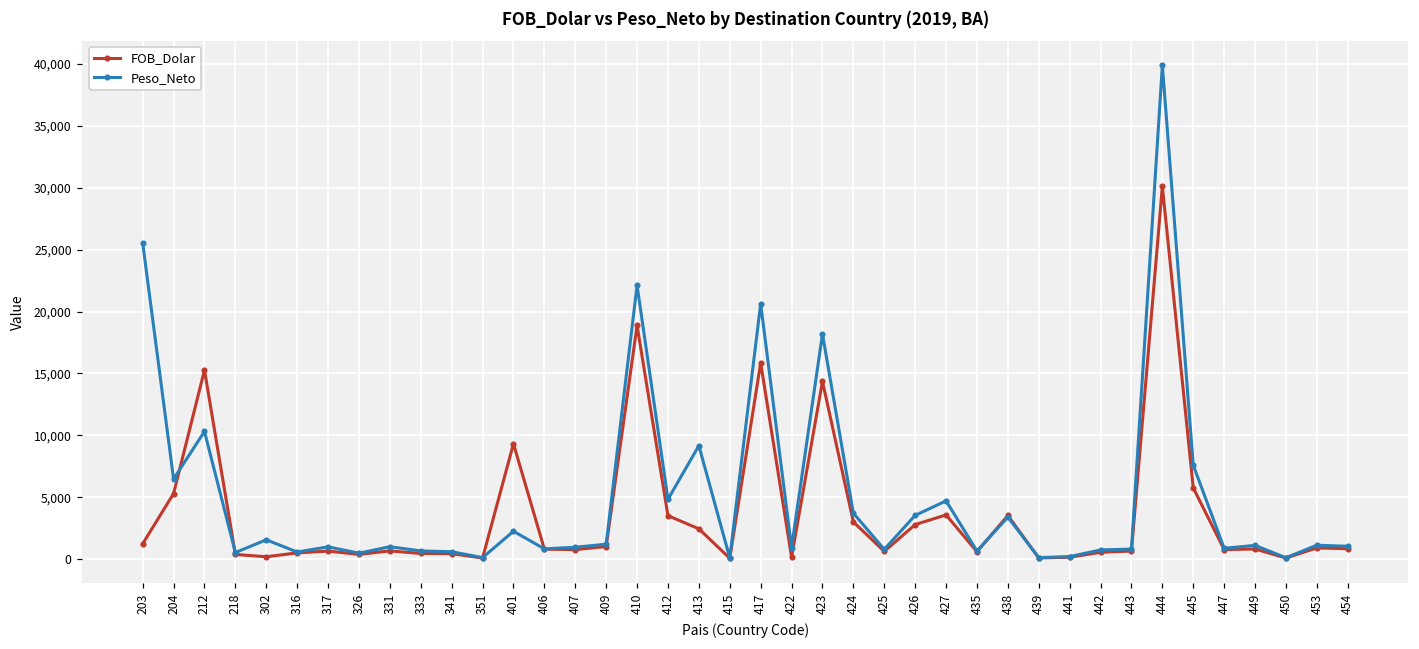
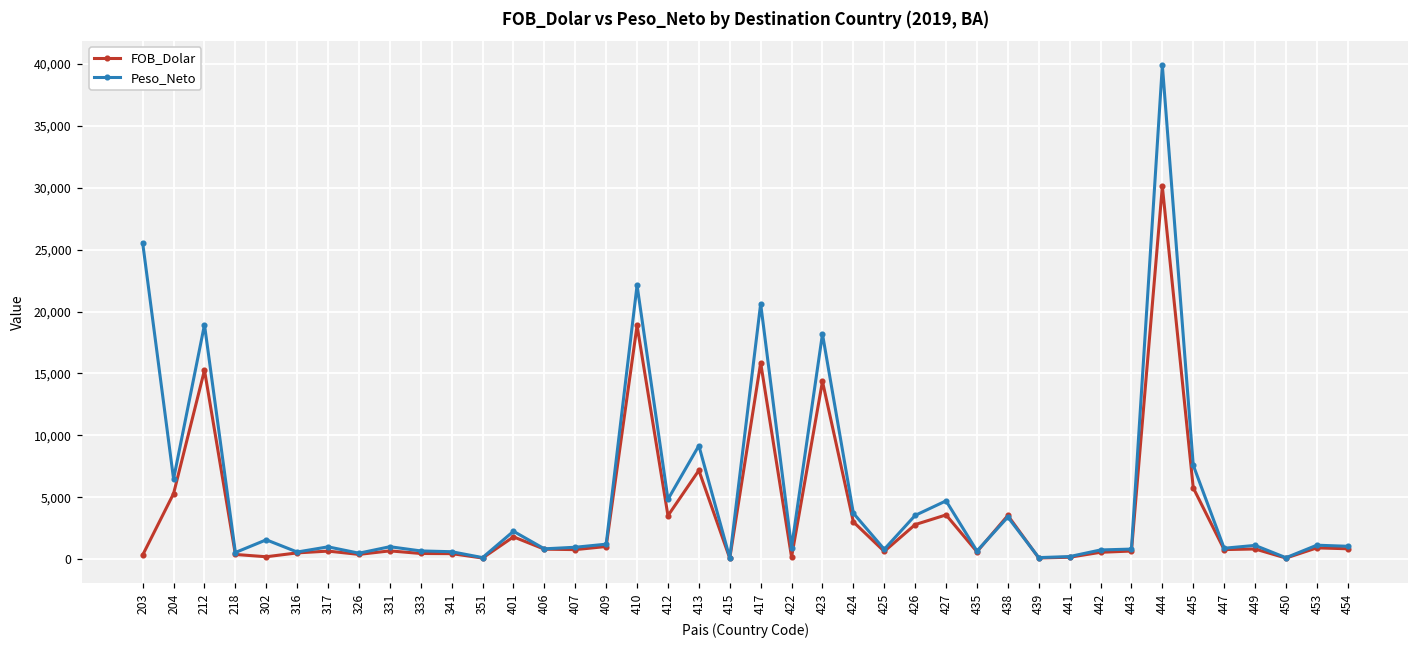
  {
    "FOB_Dolar": {
-     "203": "1,200",
+     "203": "300",
      "204": "5,300",
      "212": "15,300",
      "302": "200",
      "317": "600",
      "331": "700",
-     "401": "9,300",
+     "401": "1,800",
      "410": "18,900",
      "412": "3,500",
-     "413": "2,400",
+     "413": "7,200",
      "417": "15,900",
      "422": "200",
      "423": "14,400",
      "424": "3,000",
      "426": "2,800",
      "427": "3,600",
      "444": "30,100",
      "445": "5,800",
      "449": "800"
    },
    "Peso_Neto": {
      "203": "25,600",
      "204": "6,500",
-     "212": "10,300",
+     "212": "18,900",
      "302": "1,600",
      "317": "1,000",
      "331": "1,000",
      "401": "2,300",
      "410": "22,100",
      "412": "4,800",
      "413": "9,200",
      "417": "20,600",
      "422": "900",
      "423": "18,200",
      "424": "3,700",
      "426": "3,500",
      "427": "4,700",
      "444": "39,900",
      "445": "7,600",
      "449": "1,100"
    }
  }
